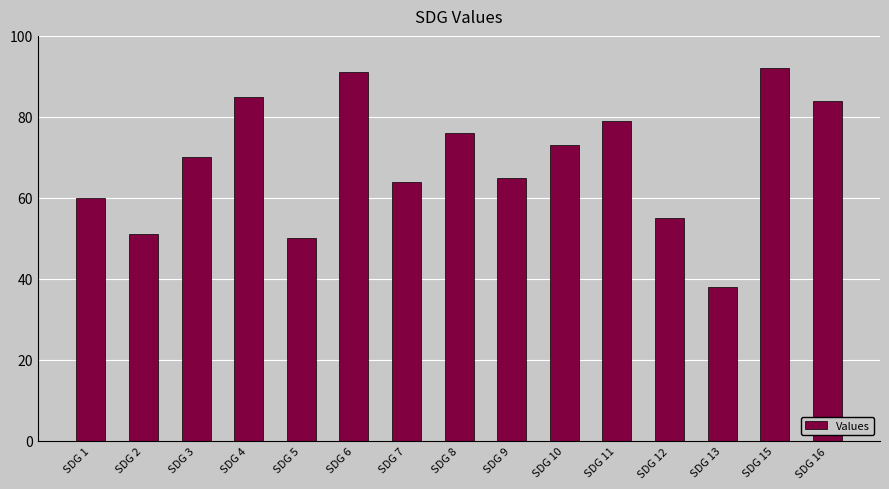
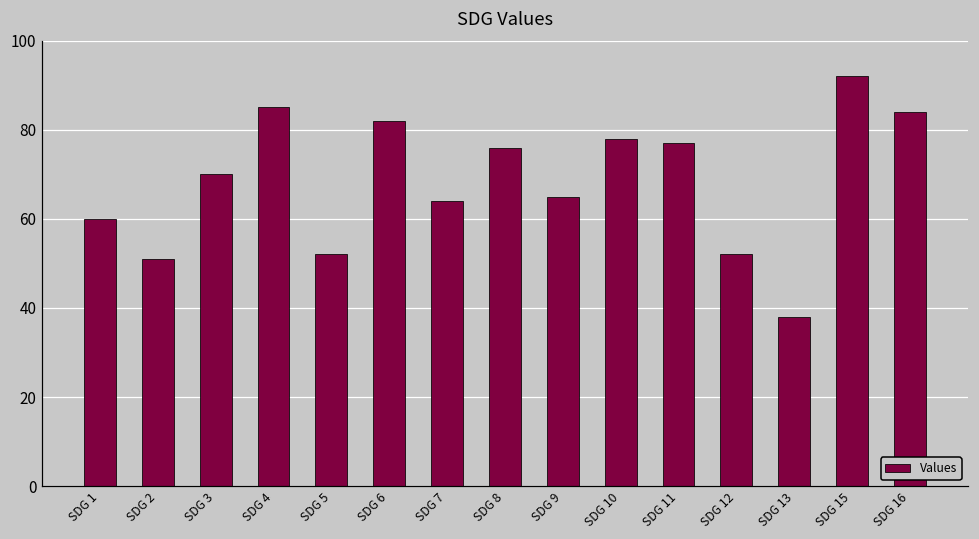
  {
    "SDG 1": 60,
    "SDG 2": 51,
    "SDG 3": 70,
    "SDG 4": 85,
-   "SDG 5": 50,
-   "SDG 6": 91,
+   "SDG 5": 52,
+   "SDG 6": 82,
    "SDG 7": 64,
    "SDG 8": 76,
    "SDG 9": 65,
-   "SDG 10": 73,
-   "SDG 11": 79,
-   "SDG 12": 55,
+   "SDG 10": 78,
+   "SDG 11": 77,
+   "SDG 12": 52,
    "SDG 13": 38,
    "SDG 15": 92,
    "SDG 16": 84
  }
